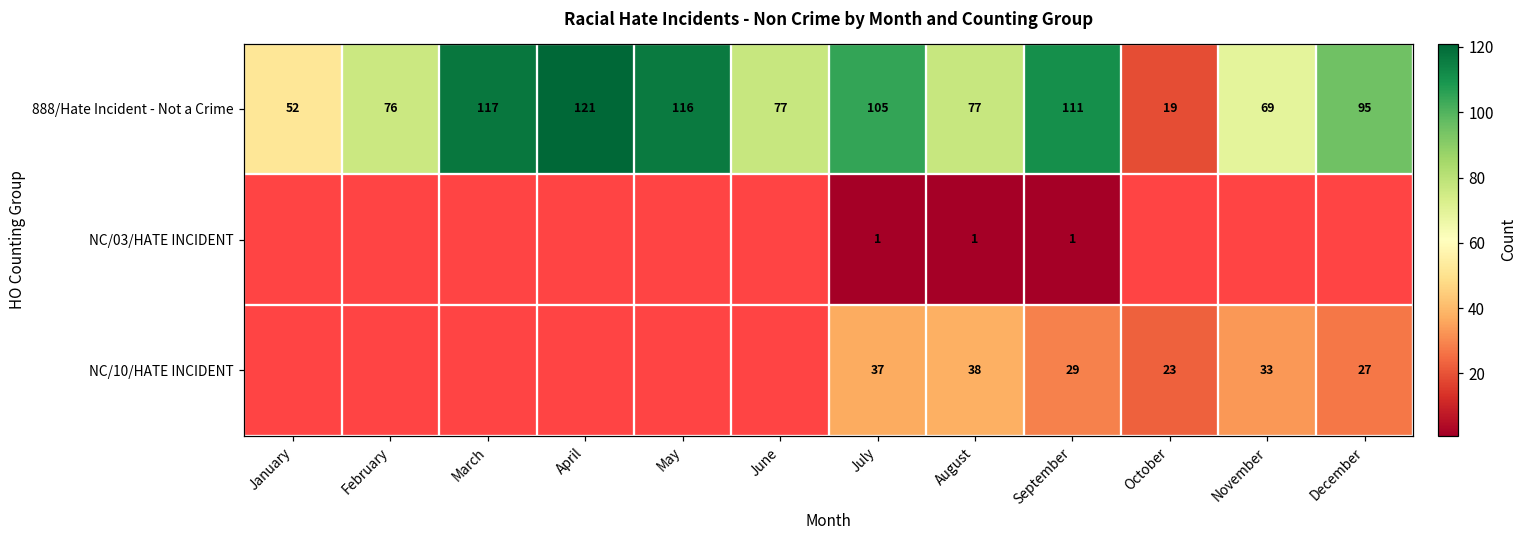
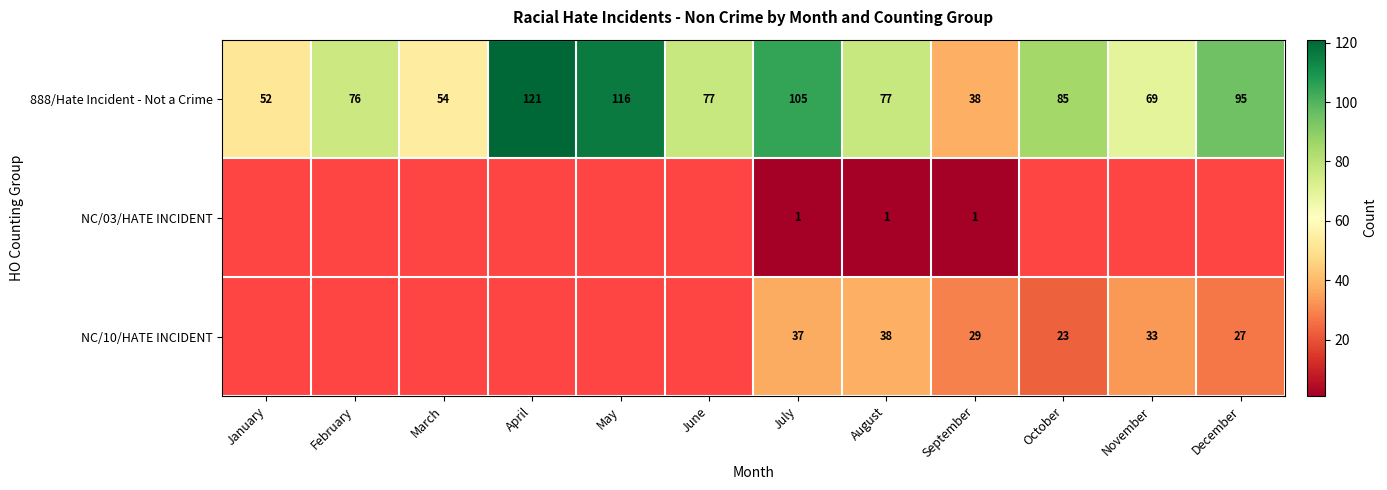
  {
    "888/Hate Incident - Not a Crime": {
      "January": 52,
      "February": 76,
-     "March": 117,
+     "March": 54,
      "April": 121,
      "May": 116,
      "June": 77,
      "July": 105,
      "August": 77,
-     "September": 111,
-     "October": 19,
+     "September": 38,
+     "October": 85,
      "November": 69,
      "December": 95
    },
    "NC/03/HATE INCIDENT": {
      "July": 1,
      "August": 1,
      "September": 1
    },
    "NC/10/HATE INCIDENT": {
      "July": 37,
      "August": 38,
      "September": 29,
      "October": 23,
      "November": 33,
      "December": 27
    }
  }
